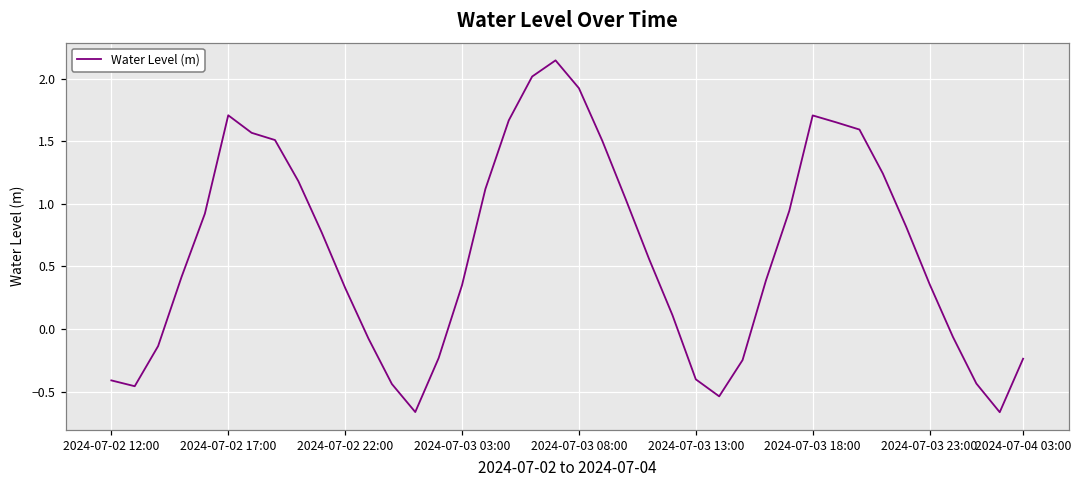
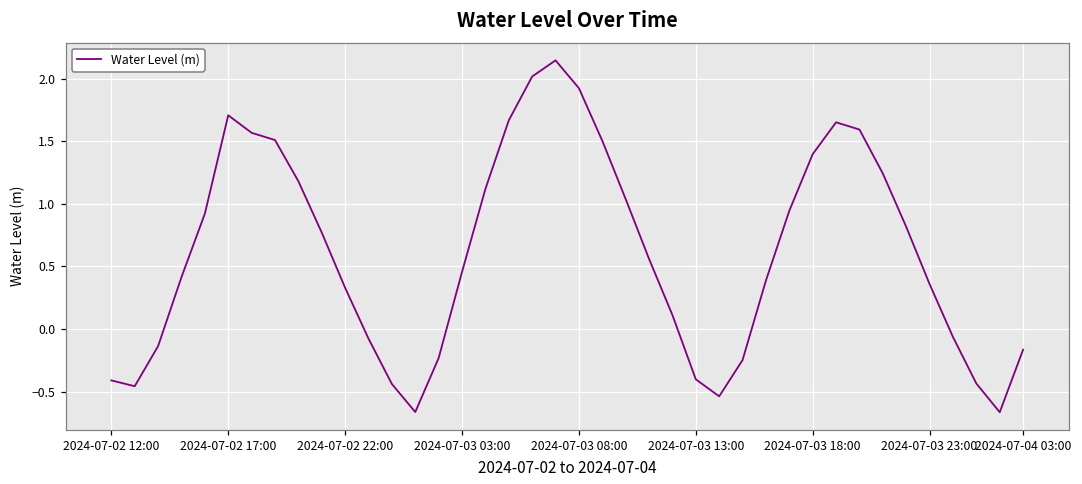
  {
    "2024-07-02 12:00": -0.41,
    "2024-07-02 17:00": 1.71,
    "2024-07-02 22:00": 0.33,
-   "2024-07-03 03:00": 0.35,
+   "2024-07-03 03:00": 0.46,
    "2024-07-03 08:00": 1.92,
    "2024-07-03 13:00": -0.40,
-   "2024-07-03 18:00": 1.71,
+   "2024-07-03 18:00": 1.40,
    "2024-07-03 23:00": 0.36,
-   "2024-07-04 03:00": -0.24
+   "2024-07-04 03:00": -0.16
  }
